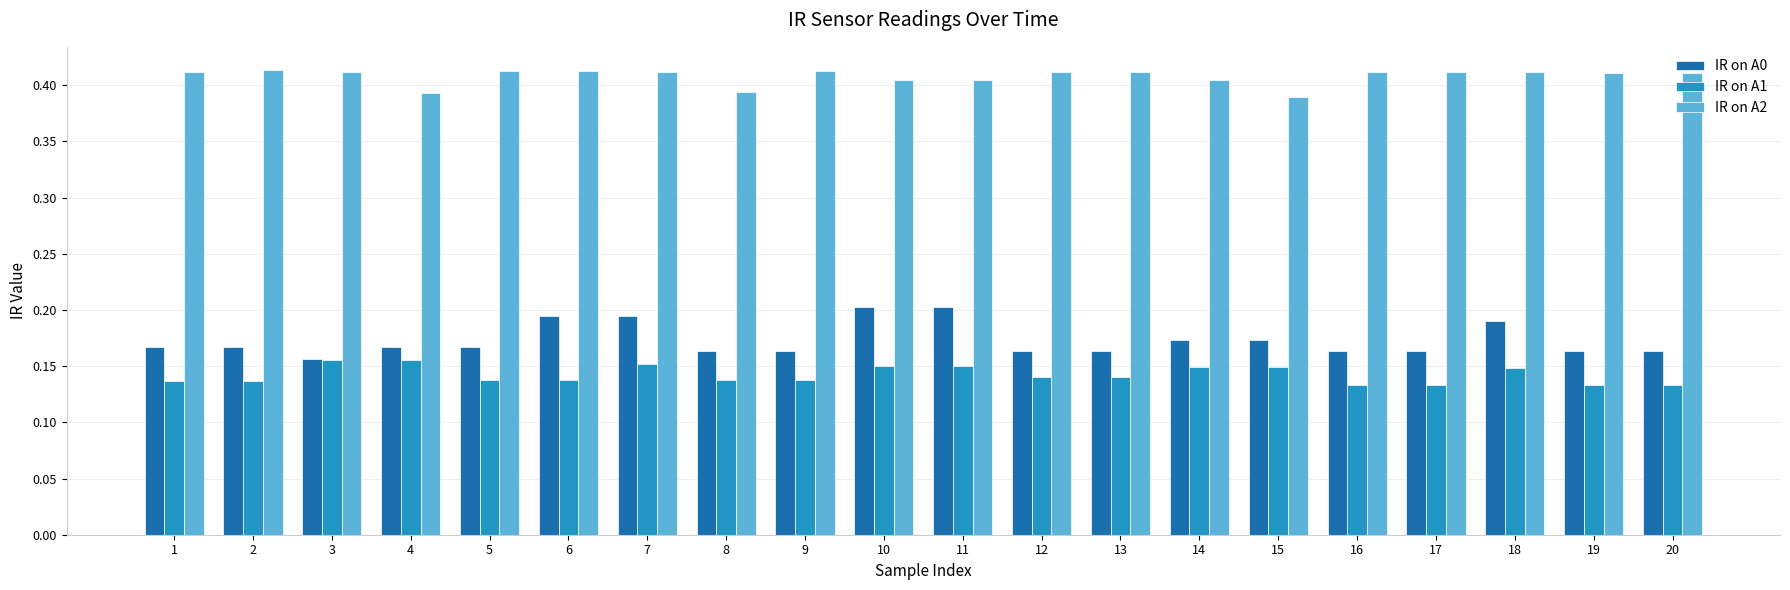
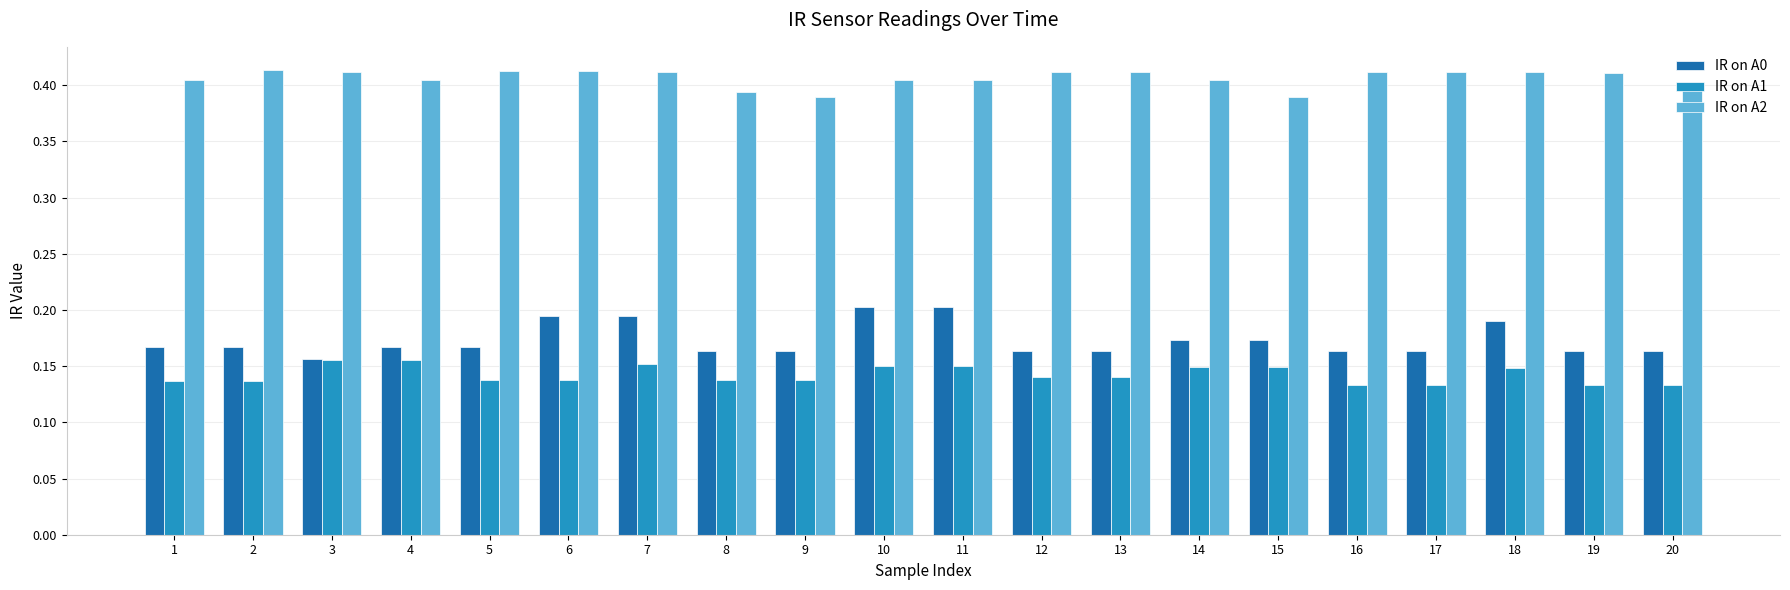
  {
    "IR on A2": {
-     "1": 0.412,
+     "1": 0.405,
      "2": 0.414,
      "3": 0.412,
-     "4": 0.393,
+     "4": 0.405,
      "5": 0.413,
      "6": 0.413,
      "7": 0.412,
      "8": 0.394,
-     "9": 0.413,
+     "9": 0.389,
      "10": 0.405,
      "11": 0.405,
      "12": 0.412,
      "13": 0.412,
      "14": 0.405,
      "15": 0.389,
      "16": 0.412,
      "17": 0.412,
      "18": 0.412,
      "19": 0.411,
-     "20": 0.411
+     "20": 0.400
    }
  }
